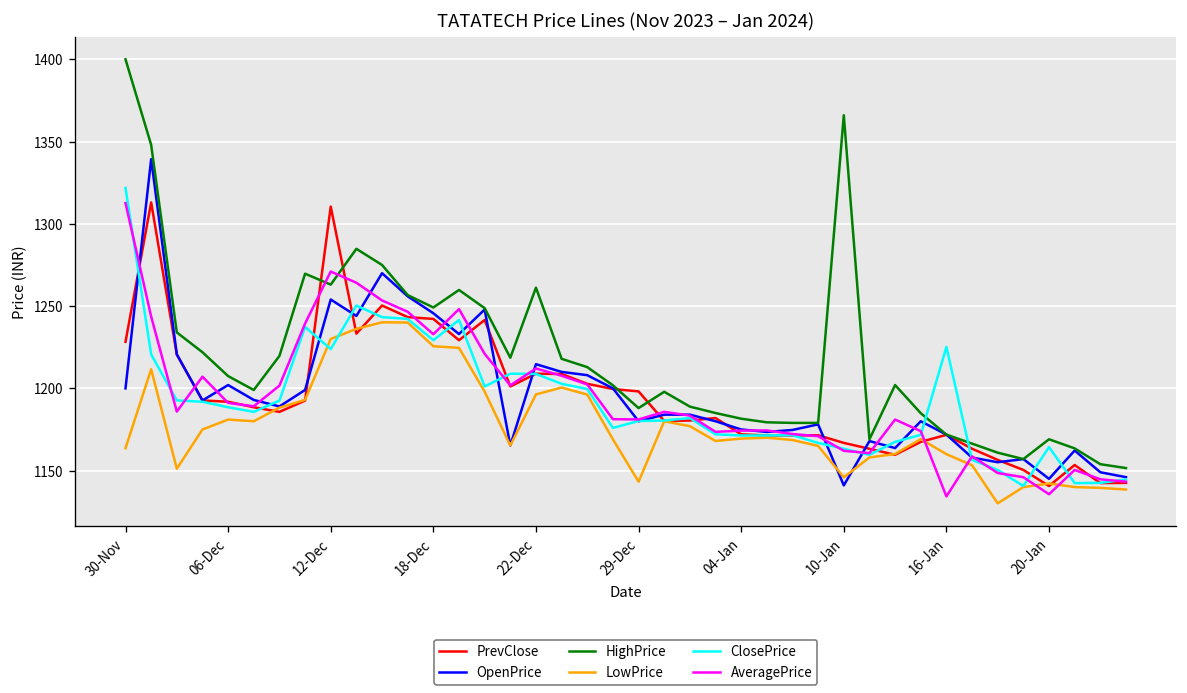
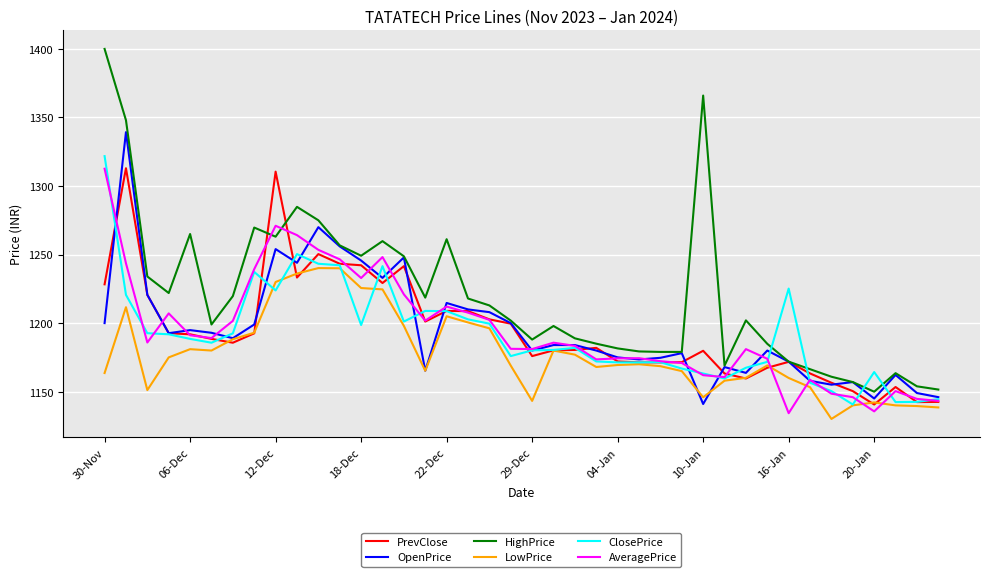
  {
    "PrevClose": {
      "30-Nov": 1228,
      "12-Dec": 1310,
      "18-Dec": 1242,
-     "29-Dec": 1198,
-     "10-Jan": 1167
+     "29-Dec": 1176,
+     "10-Jan": 1180
    },
    "OpenPrice": {
      "30-Nov": 1200,
-     "06-Dec": 1202,
+     "06-Dec": 1195,
      "12-Dec": 1254,
      "18-Dec": 1246,
      "22-Dec": 1215,
      "10-Jan": 1141,
      "20-Jan": 1145
    },
    "HighPrice": {
      "30-Nov": 1400,
-     "06-Dec": 1207,
+     "06-Dec": 1265,
      "12-Dec": 1263,
      "18-Dec": 1249,
      "22-Dec": 1261,
      "29-Dec": 1188,
      "04-Jan": 1182,
      "10-Jan": 1366,
-     "20-Jan": 1169
+     "20-Jan": 1150
    },
    "LowPrice": {
      "30-Nov": 1164,
      "06-Dec": 1181,
      "12-Dec": 1230,
      "18-Dec": 1226,
-     "22-Dec": 1196,
+     "22-Dec": 1205,
      "29-Dec": 1143,
      "04-Jan": 1169,
      "10-Jan": 1146,
      "16-Jan": 1160
    },
    "ClosePrice": {
      "30-Nov": 1322,
      "06-Dec": 1189,
      "12-Dec": 1224,
-     "18-Dec": 1229,
+     "18-Dec": 1199,
      "16-Jan": 1225,
      "20-Jan": 1164
    },
    "AveragePrice": {
      "30-Nov": 1313,
      "12-Dec": 1271,
      "18-Dec": 1233,
      "22-Dec": 1212,
      "16-Jan": 1134,
      "20-Jan": 1136
    }
  }
